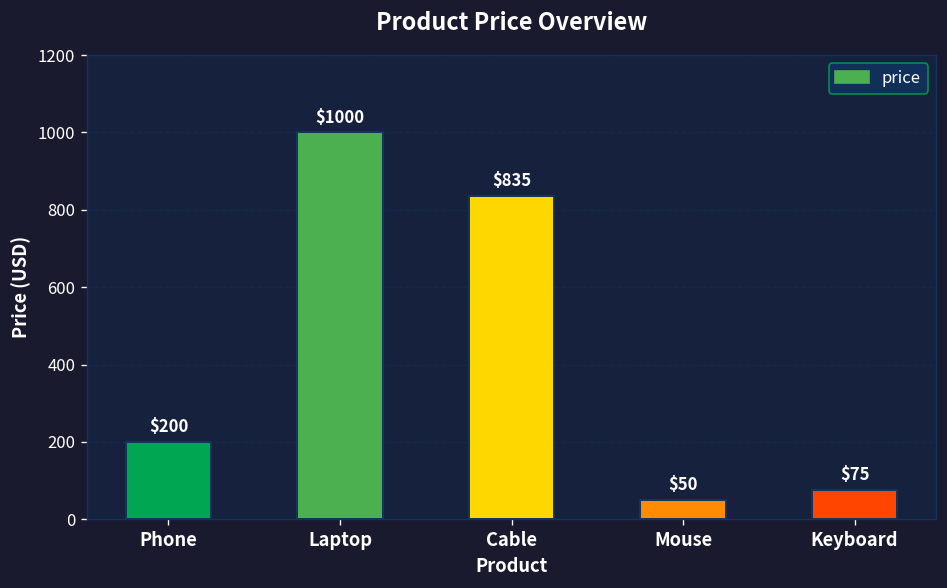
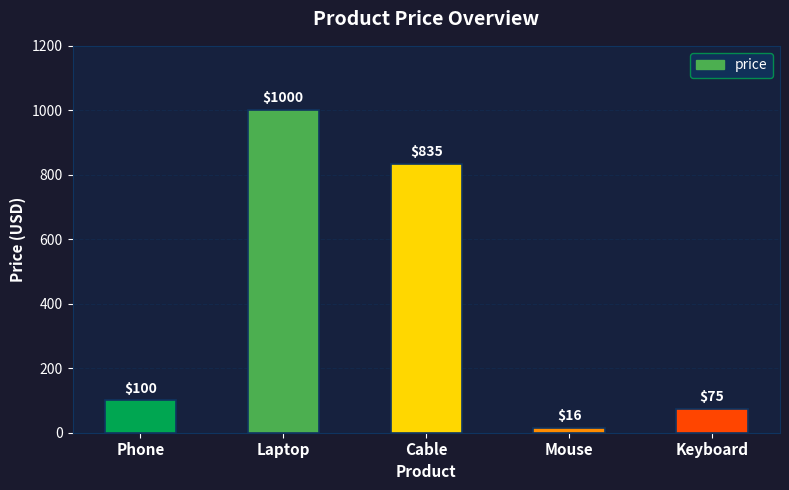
  {
-   "Phone": "$200",
+   "Phone": "$100",
    "Laptop": "$1000",
    "Cable": "$835",
-   "Mouse": "$50",
+   "Mouse": "$16",
    "Keyboard": "$75"
  }
